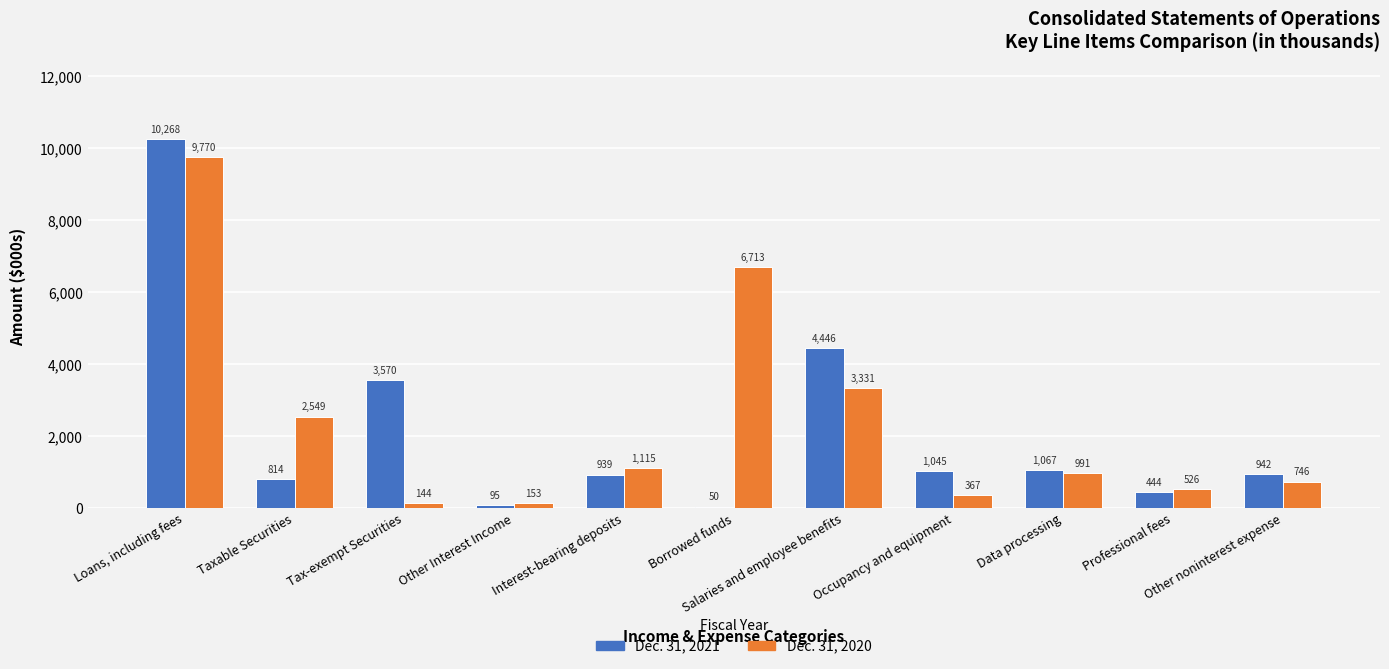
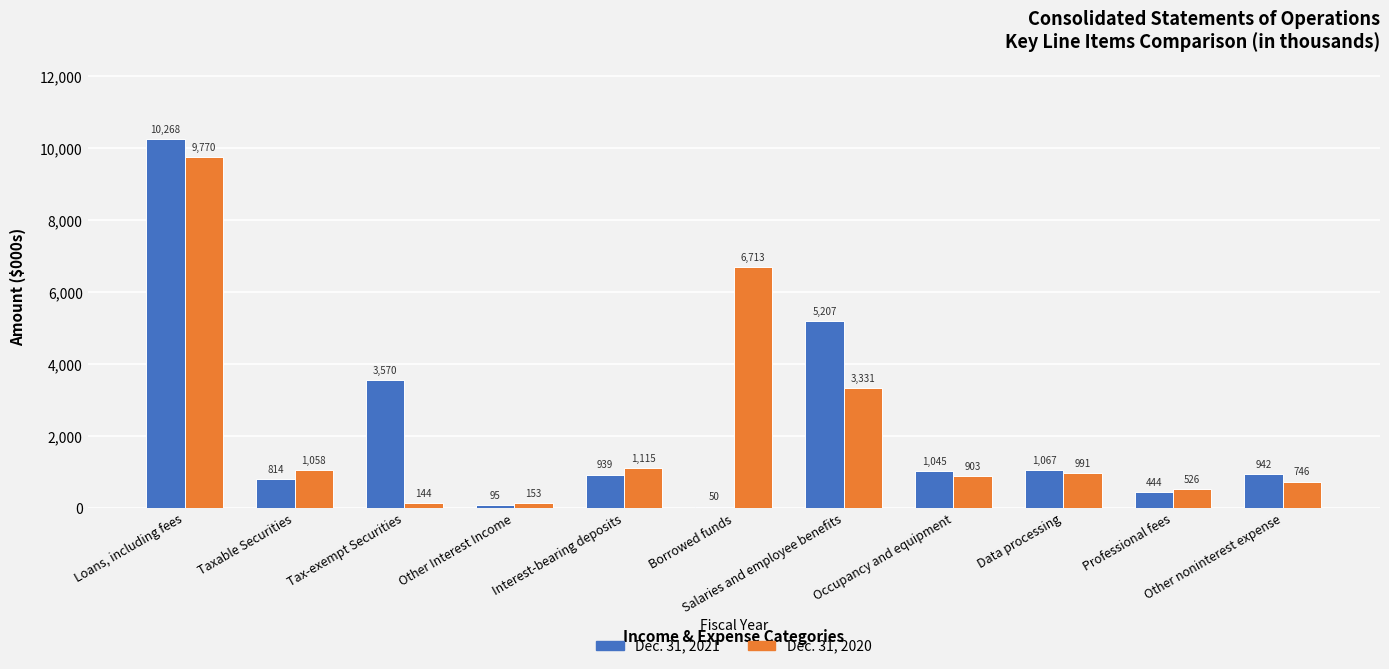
  {
    "Dec. 31, 2021": {
      "Loans, including fees": "10,268",
      "Taxable Securities": "814",
      "Tax-exempt Securities": "3,570",
      "Other Interest Income": "95",
      "Interest-bearing deposits": "939",
      "Borrowed funds": "50",
-     "Salaries and employee benefits": "4,446",
+     "Salaries and employee benefits": "5,207",
      "Occupancy and equipment": "1,045",
      "Data processing": "1,067",
      "Professional fees": "444",
      "Other noninterest expense": "942"
    },
    "Dec. 31, 2020": {
      "Loans, including fees": "9,770",
-     "Taxable Securities": "2,549",
+     "Taxable Securities": "1,058",
      "Tax-exempt Securities": "144",
      "Other Interest Income": "153",
      "Interest-bearing deposits": "1,115",
      "Borrowed funds": "6,713",
      "Salaries and employee benefits": "3,331",
-     "Occupancy and equipment": "367",
+     "Occupancy and equipment": "903",
      "Data processing": "991",
      "Professional fees": "526",
      "Other noninterest expense": "746"
    }
  }
